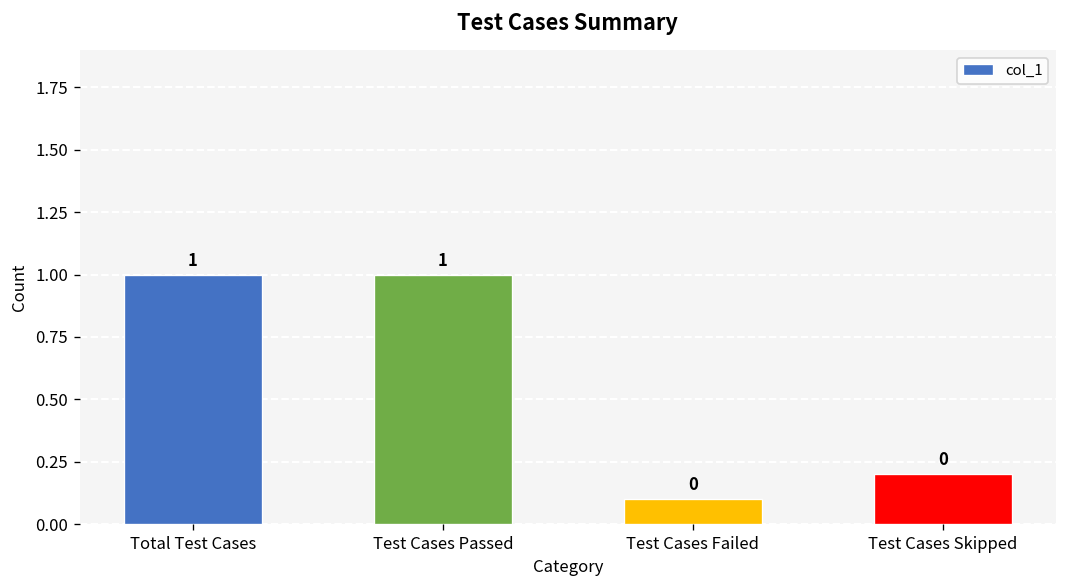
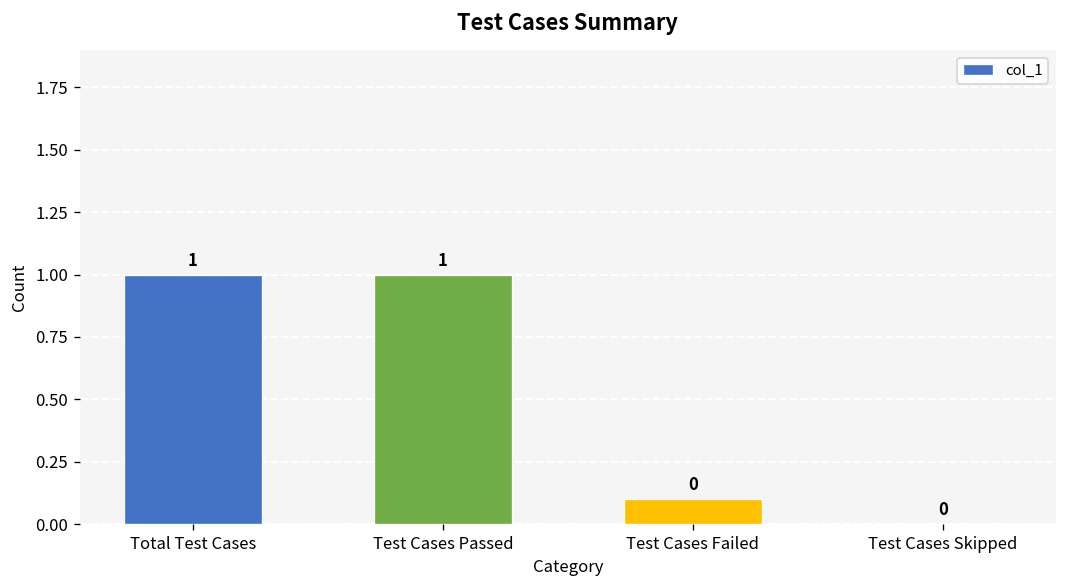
  {
-   "Test Cases Skipped": 0.2
+   "Test Cases Skipped": 0.0
  }
